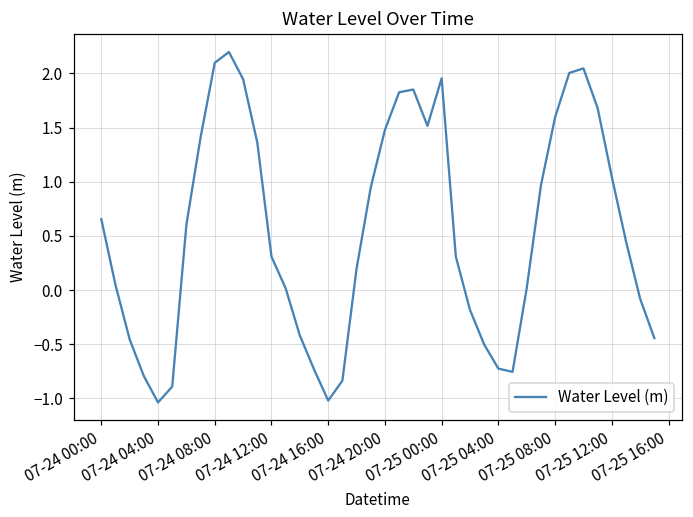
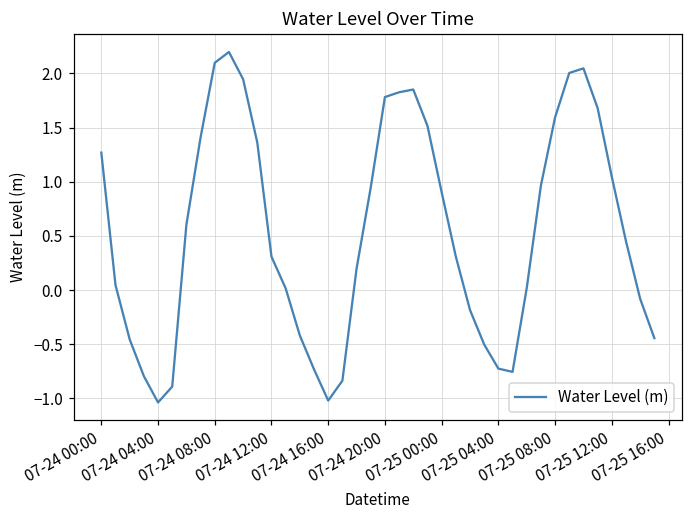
  {
-   "07-24 00:00": 0.7,
+   "07-24 00:00": 1.3,
    "07-24 04:00": -1.0,
    "07-24 08:00": 2.1,
    "07-24 12:00": 0.3,
    "07-24 16:00": -1.0,
-   "07-24 20:00": 1.5,
-   "07-25 00:00": 2.0,
+   "07-24 20:00": 1.8,
+   "07-25 00:00": 0.9,
    "07-25 04:00": -0.7,
    "07-25 08:00": 1.6,
    "07-25 12:00": 1.0
  }
